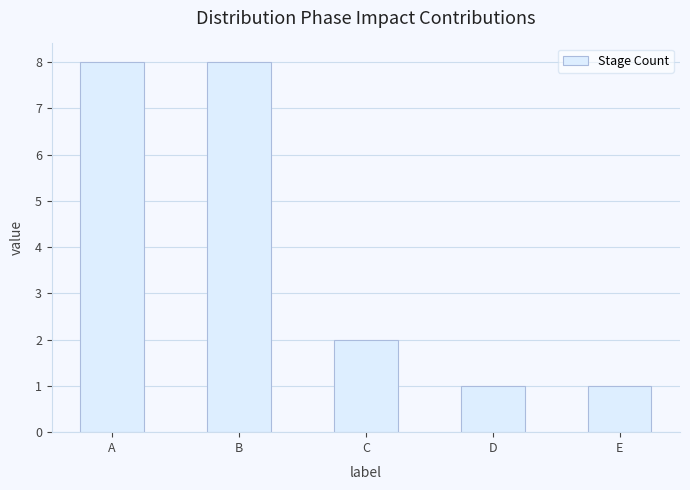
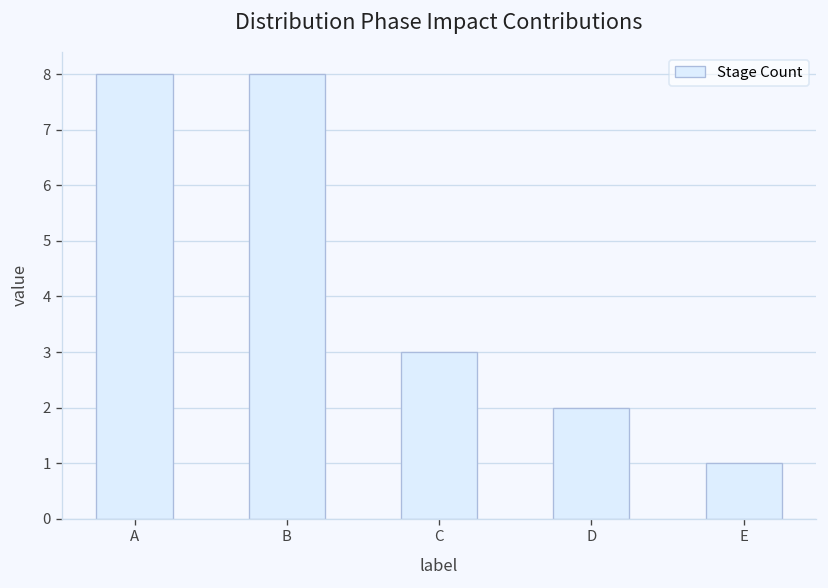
  {
    "A": 8,
    "B": 8,
-   "C": 2,
-   "D": 1,
+   "C": 3,
+   "D": 2,
    "E": 1
  }
